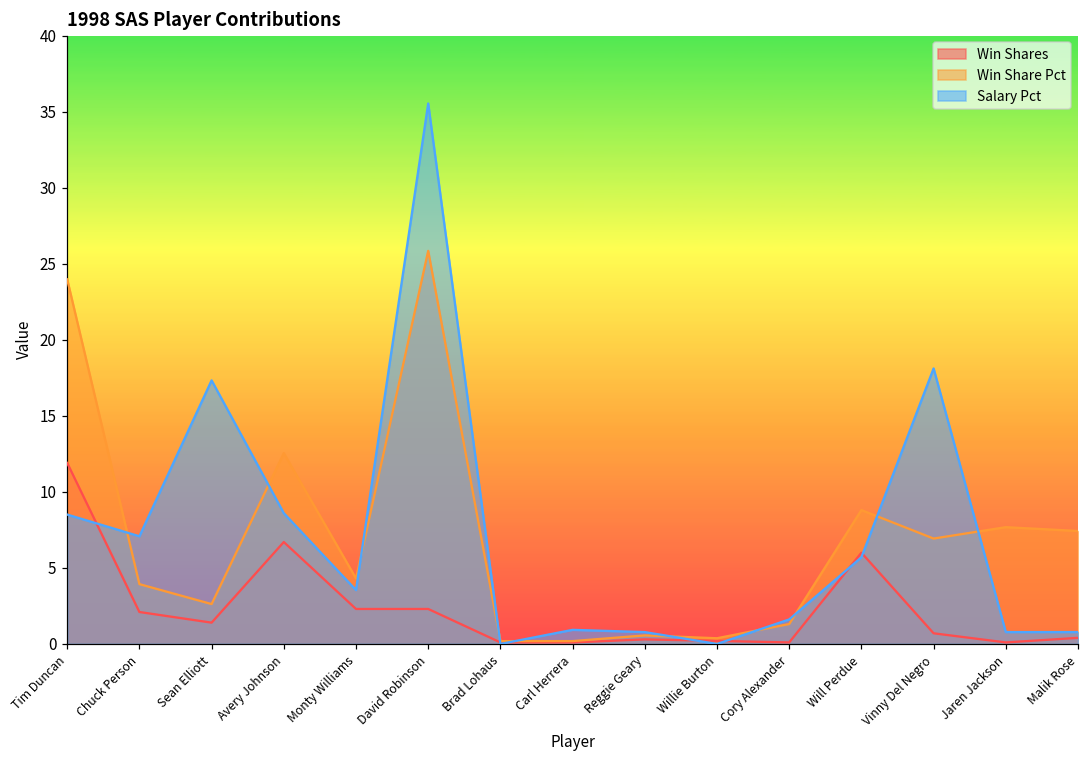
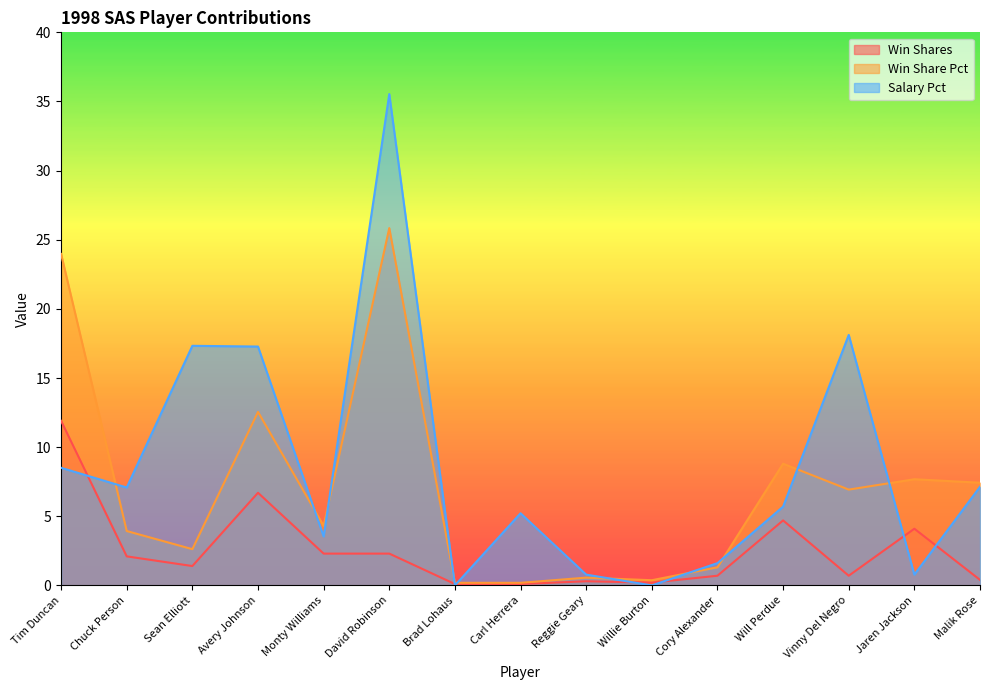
  {
    "Win Shares": {
      "Tim Duncan": 11.9,
      "Chuck Person": 2.1,
      "Sean Elliott": 1.4,
      "Avery Johnson": 6.7,
      "Monty Williams": 2.3,
      "David Robinson": 2.3,
      "Reggie Geary": 0.3,
-     "Cory Alexander": 0.1,
-     "Will Perdue": 6.0,
+     "Cory Alexander": 0.7,
+     "Will Perdue": 4.7,
      "Vinny Del Negro": 0.7,
-     "Jaren Jackson": 0.1,
+     "Jaren Jackson": 4.1,
      "Malik Rose": 0.4
    },
    "Win Share Pct": {
      "Tim Duncan": 24.0,
      "Chuck Person": 3.9,
      "Sean Elliott": 2.6,
      "Avery Johnson": 12.5,
      "Monty Williams": 4.3,
      "David Robinson": 25.8,
      "Reggie Geary": 0.6,
      "Cory Alexander": 1.3,
      "Will Perdue": 8.8,
      "Vinny Del Negro": 6.9,
      "Jaren Jackson": 7.7,
      "Malik Rose": 7.4
    },
    "Salary Pct": {
      "Tim Duncan": 8.5,
      "Chuck Person": 7.1,
      "Sean Elliott": 17.3,
-     "Avery Johnson": 8.6,
+     "Avery Johnson": 17.3,
      "Monty Williams": 3.5,
      "David Robinson": 35.5,
-     "Carl Herrera": 0.9,
+     "Carl Herrera": 5.2,
      "Reggie Geary": 0.8,
      "Willie Burton": 0.0,
      "Cory Alexander": 1.6,
      "Will Perdue": 5.7,
      "Vinny Del Negro": 18.1,
      "Jaren Jackson": 0.8,
-     "Malik Rose": 0.8
+     "Malik Rose": 7.1
    }
  }
